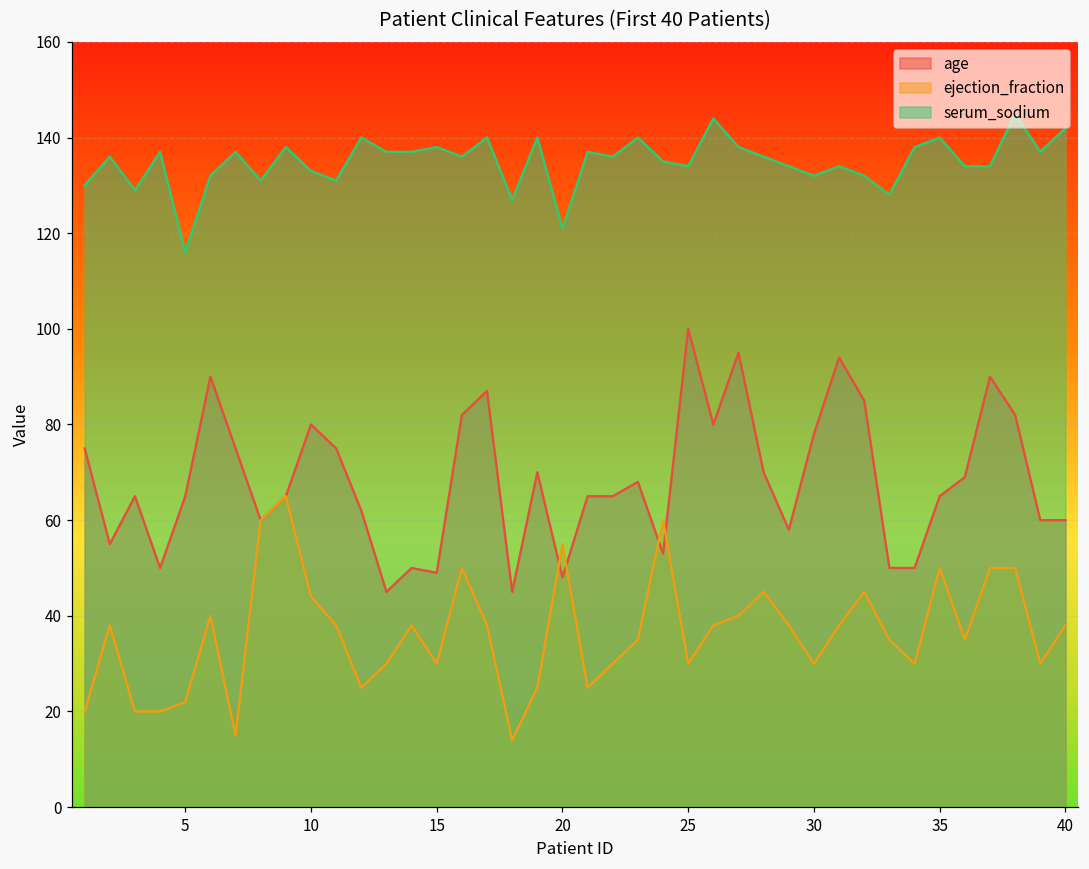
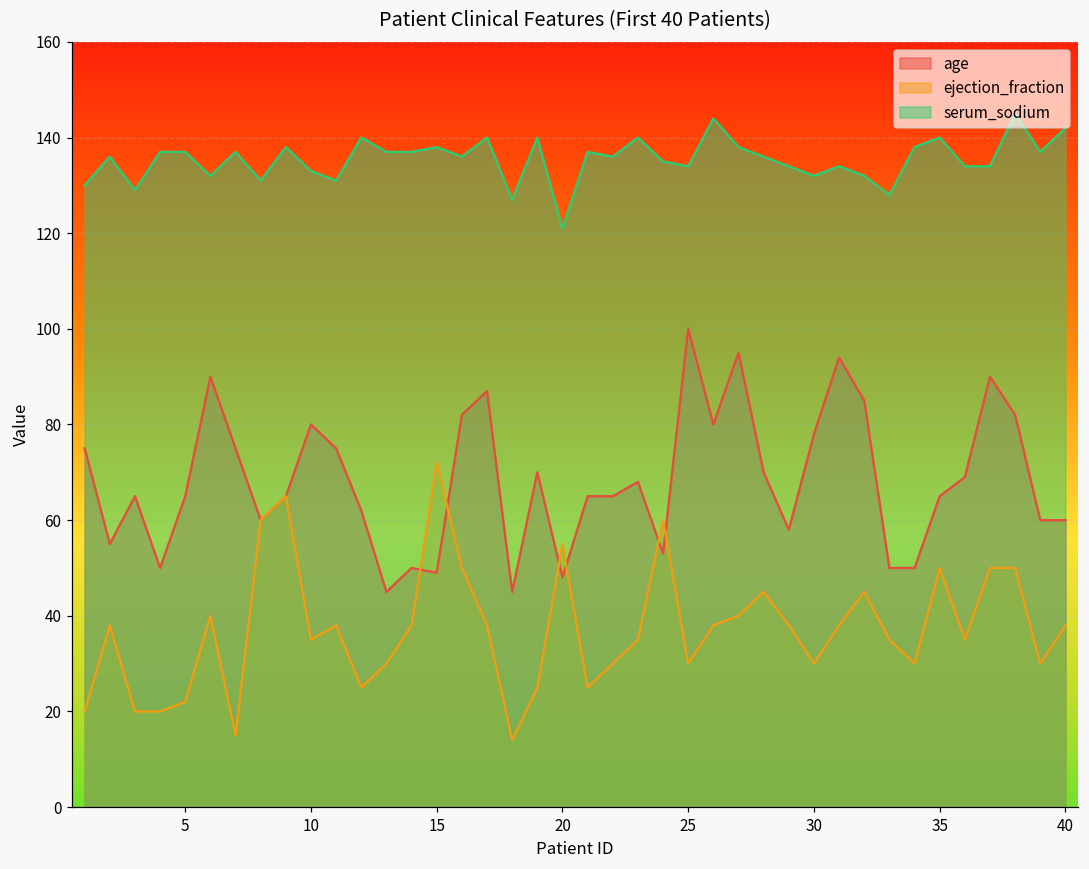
  {
    "age": {
      "5": 65,
      "10": 80,
      "15": 49,
      "20": 48,
      "25": 100,
      "30": 78,
      "35": 65,
      "40": 60
    },
    "ejection_fraction": {
      "5": 22,
-     "10": 44,
-     "15": 30,
+     "10": 35,
+     "15": 72,
      "20": 55,
      "25": 30,
      "30": 30,
      "35": 50,
      "40": 38
    },
    "serum_sodium": {
-     "5": 116,
+     "5": 137,
      "10": 133,
      "15": 138,
      "20": 121,
      "25": 134,
      "30": 132,
      "35": 140,
      "40": 142
    }
  }
